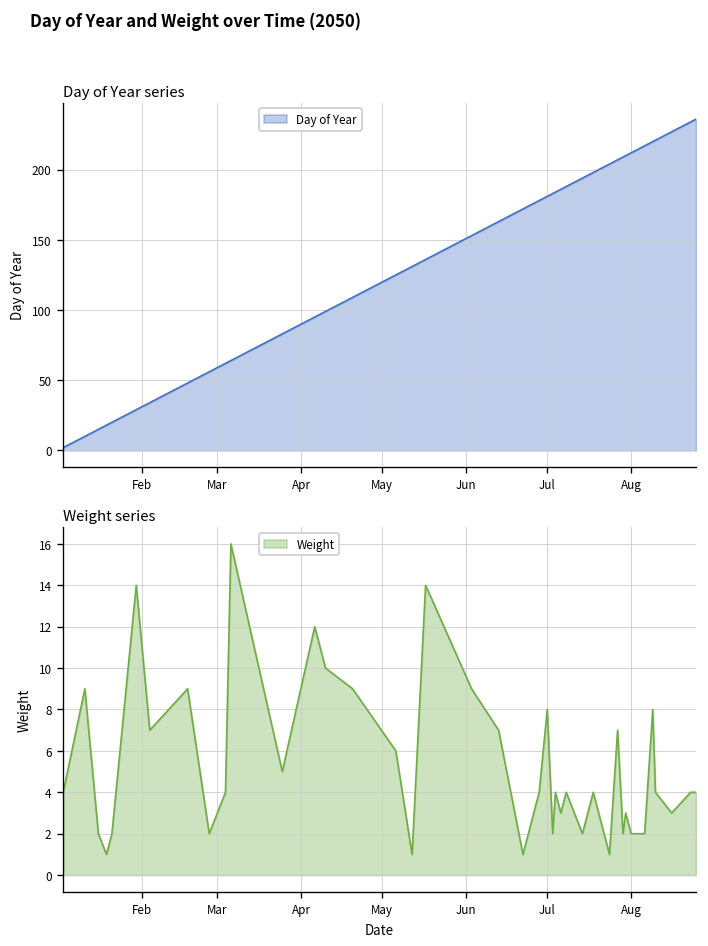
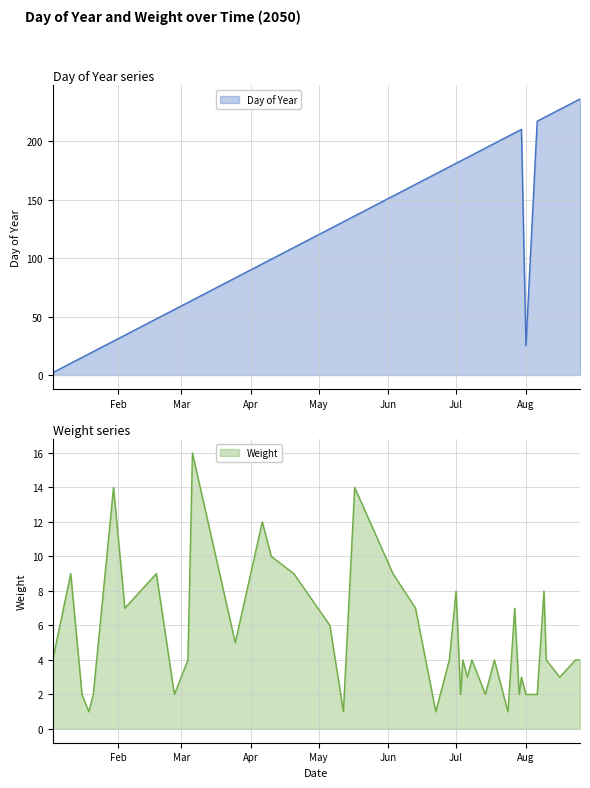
  {
    "Day of Year series": {
      "Jul": 181,
-     "Aug": 212
+     "Aug": 25
    },
    "Weight series": {
      "Jul": 8.0,
      "Aug": 2.0
    }
  }
